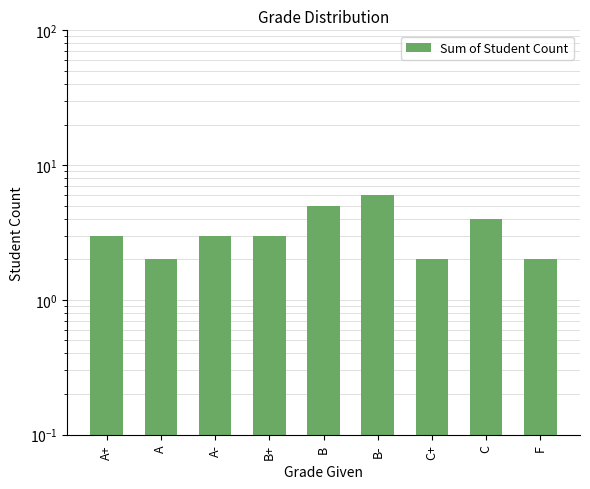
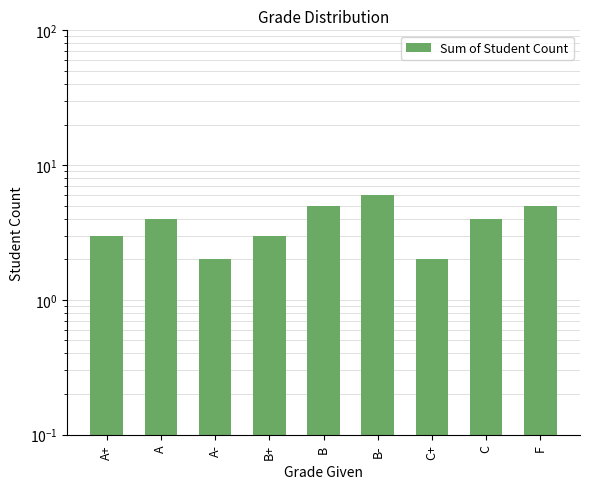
  {
    "A+": 3,
-   "A": 2,
-   "A-": 3,
+   "A": 4,
+   "A-": 2,
    "B+": 3,
    "B": 5,
    "B-": 6,
    "C+": 2,
    "C": 4,
-   "F": 2
+   "F": 5
  }
